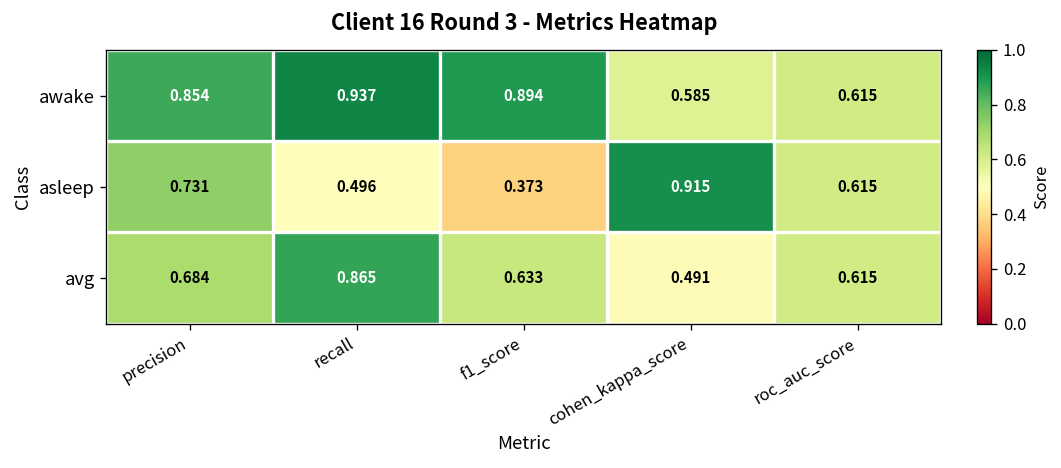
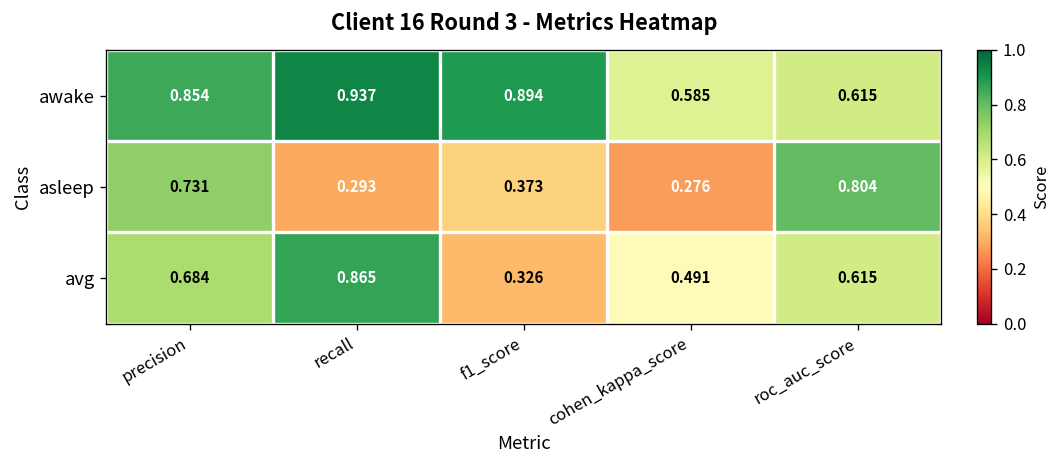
  {
    "awake": {
      "precision": 0.854,
      "recall": 0.937,
      "f1_score": 0.894,
      "cohen_kappa_score": 0.585,
      "roc_auc_score": 0.615
    },
    "asleep": {
      "precision": 0.731,
-     "recall": 0.496,
+     "recall": 0.293,
      "f1_score": 0.373,
-     "cohen_kappa_score": 0.915,
-     "roc_auc_score": 0.615
+     "cohen_kappa_score": 0.276,
+     "roc_auc_score": 0.804
    },
    "avg": {
      "precision": 0.684,
      "recall": 0.865,
-     "f1_score": 0.633,
+     "f1_score": 0.326,
      "cohen_kappa_score": 0.491,
      "roc_auc_score": 0.615
    }
  }
